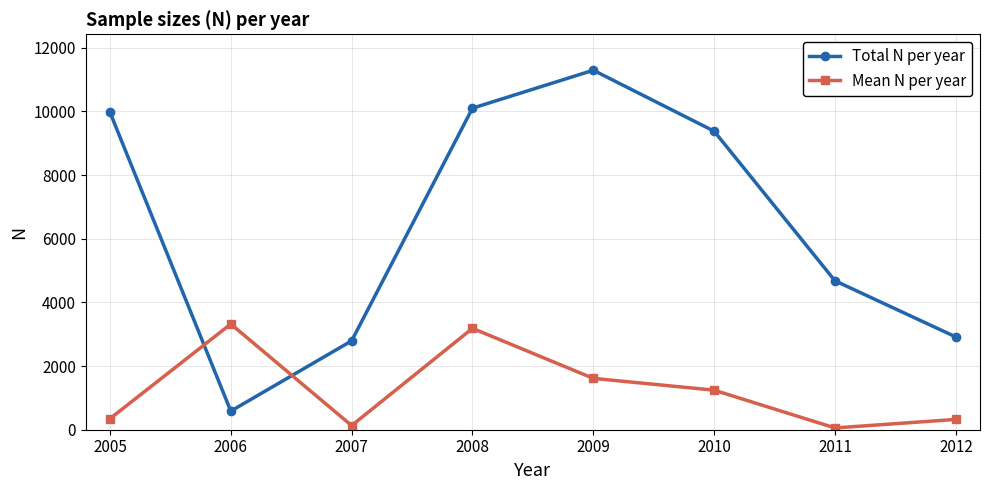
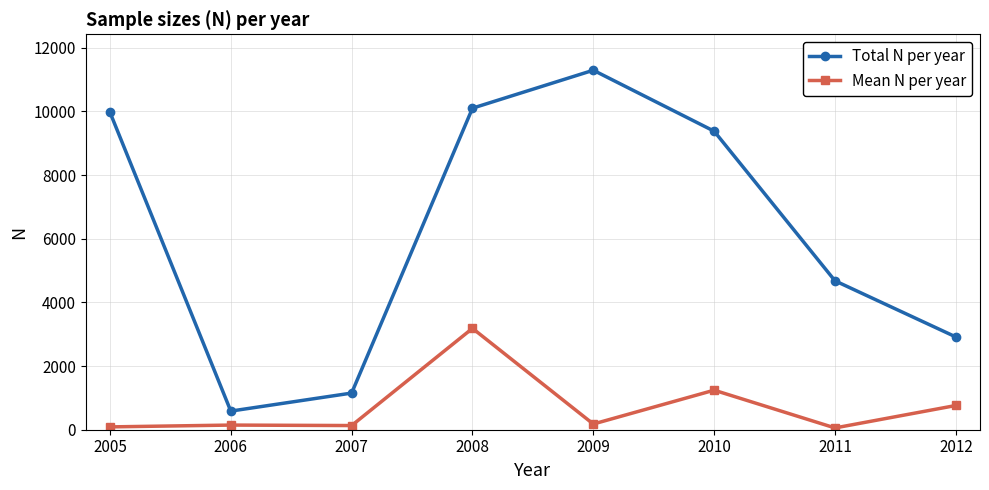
  {
    "Total N per year": {
      "2005": 10000,
      "2006": 600,
-     "2007": 2800,
+     "2007": 1200,
      "2008": 10100,
      "2009": 11300,
      "2010": 9400,
      "2011": 4700,
      "2012": 2900
    },
    "Mean N per year": {
-     "2005": 300,
-     "2006": 3300,
+     "2005": 100,
+     "2006": 100,
      "2007": 100,
      "2008": 3200,
-     "2009": 1600,
+     "2009": 200,
      "2010": 1200,
      "2011": 100,
-     "2012": 300
+     "2012": 800
    }
  }
